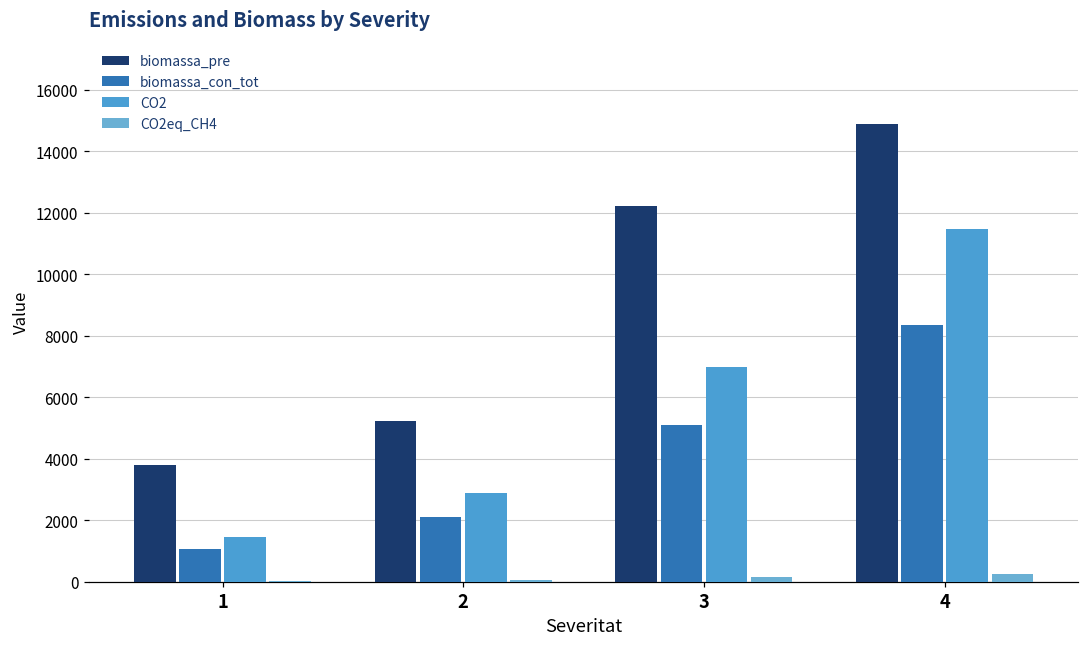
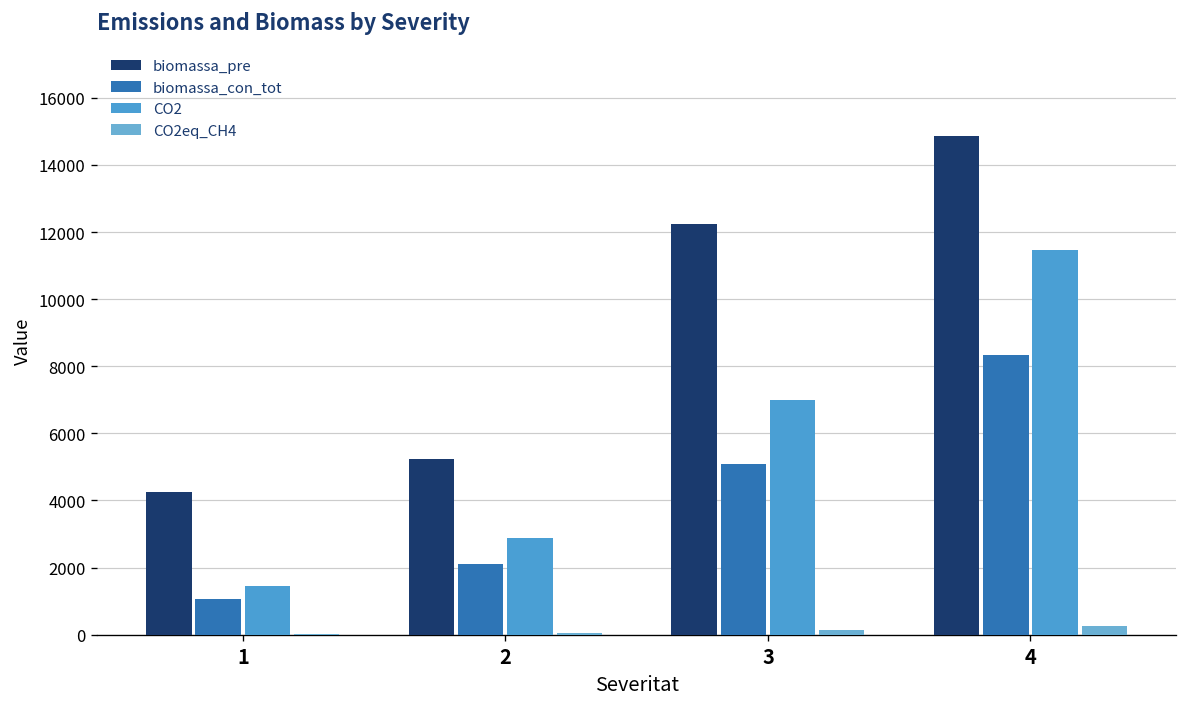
  {
    "biomassa_pre": {
-     "1": 3800,
+     "1": 4200,
      "2": 5200,
      "3": 12200,
      "4": 14900
    }
  }
